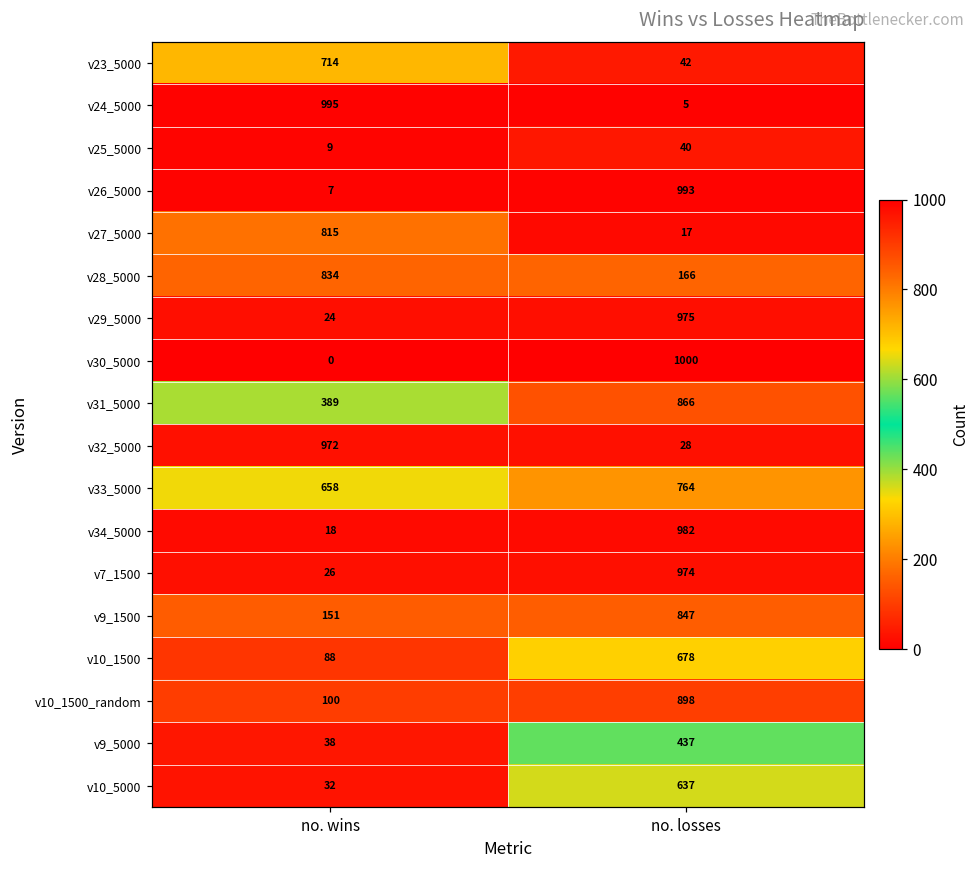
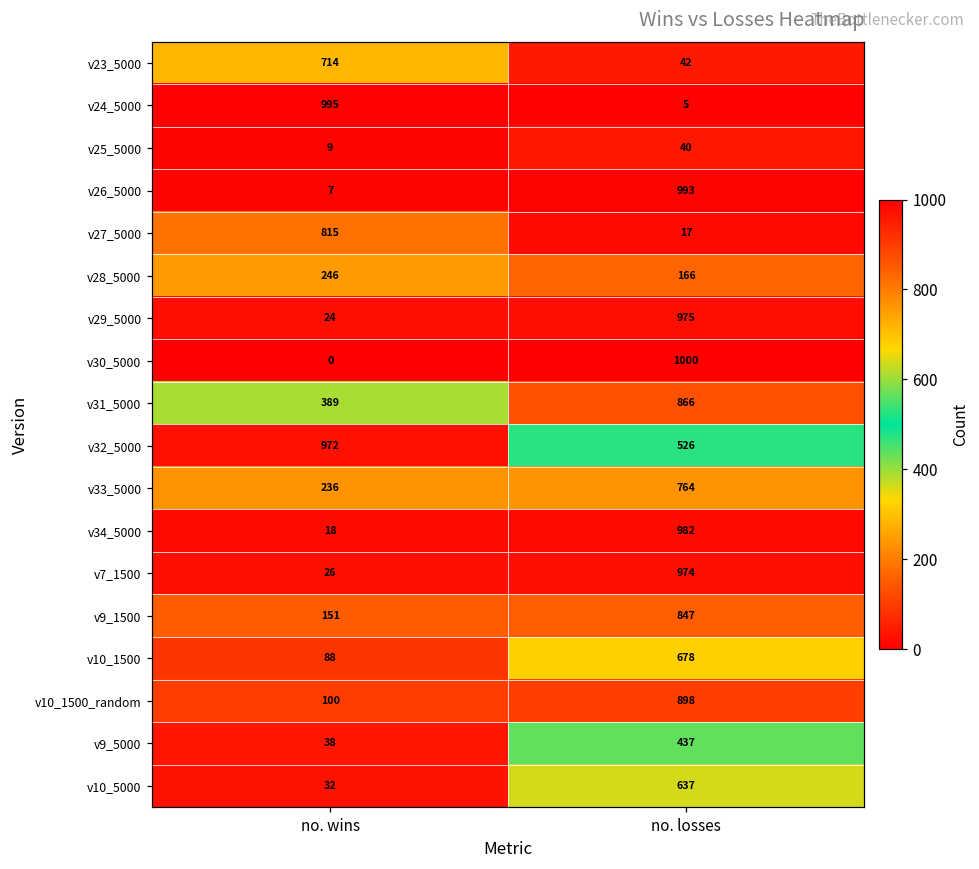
  {
    "v23_5000": {
      "no. wins": 714,
      "no. losses": 42
    },
    "v24_5000": {
      "no. wins": 995,
      "no. losses": 5
    },
    "v25_5000": {
      "no. wins": 9,
      "no. losses": 40
    },
    "v26_5000": {
      "no. wins": 7,
      "no. losses": 993
    },
    "v27_5000": {
      "no. wins": 815,
      "no. losses": 17
    },
    "v28_5000": {
-     "no. wins": 834,
+     "no. wins": 246,
      "no. losses": 166
    },
    "v29_5000": {
      "no. wins": 24,
      "no. losses": 975
    },
    "v30_5000": {
      "no. wins": 0,
      "no. losses": 1000
    },
    "v31_5000": {
      "no. wins": 389,
      "no. losses": 866
    },
    "v32_5000": {
      "no. wins": 972,
-     "no. losses": 28
+     "no. losses": 526
    },
    "v33_5000": {
-     "no. wins": 658,
+     "no. wins": 236,
      "no. losses": 764
    },
    "v34_5000": {
      "no. wins": 18,
      "no. losses": 982
    },
    "v7_1500": {
      "no. wins": 26,
      "no. losses": 974
    },
    "v9_1500": {
      "no. wins": 151,
      "no. losses": 847
    },
    "v10_1500": {
      "no. wins": 88,
      "no. losses": 678
    },
    "v10_1500_random": {
      "no. wins": 100,
      "no. losses": 898
    },
    "v9_5000": {
      "no. wins": 38,
      "no. losses": 437
    },
    "v10_5000": {
      "no. wins": 32,
      "no. losses": 637
    }
  }
